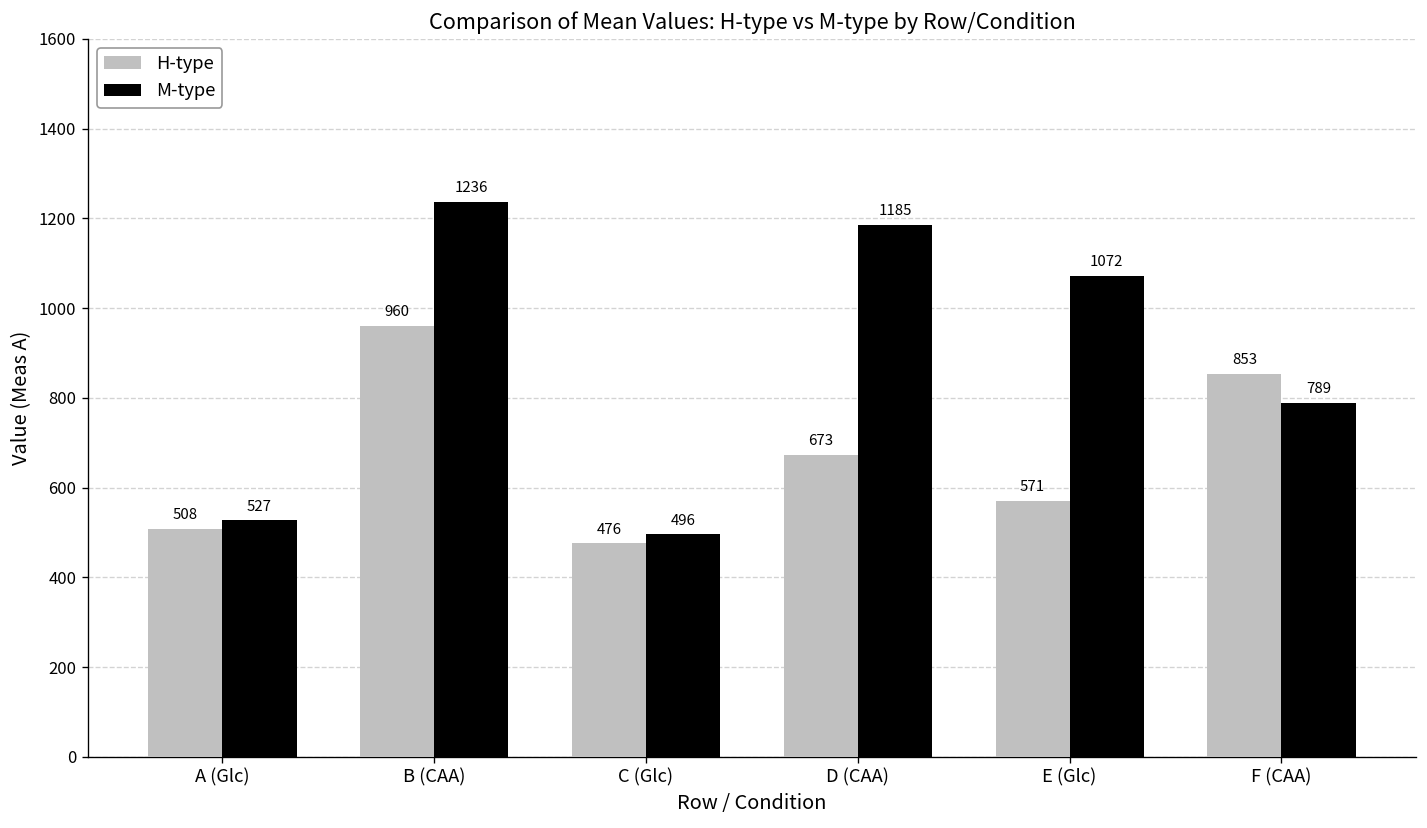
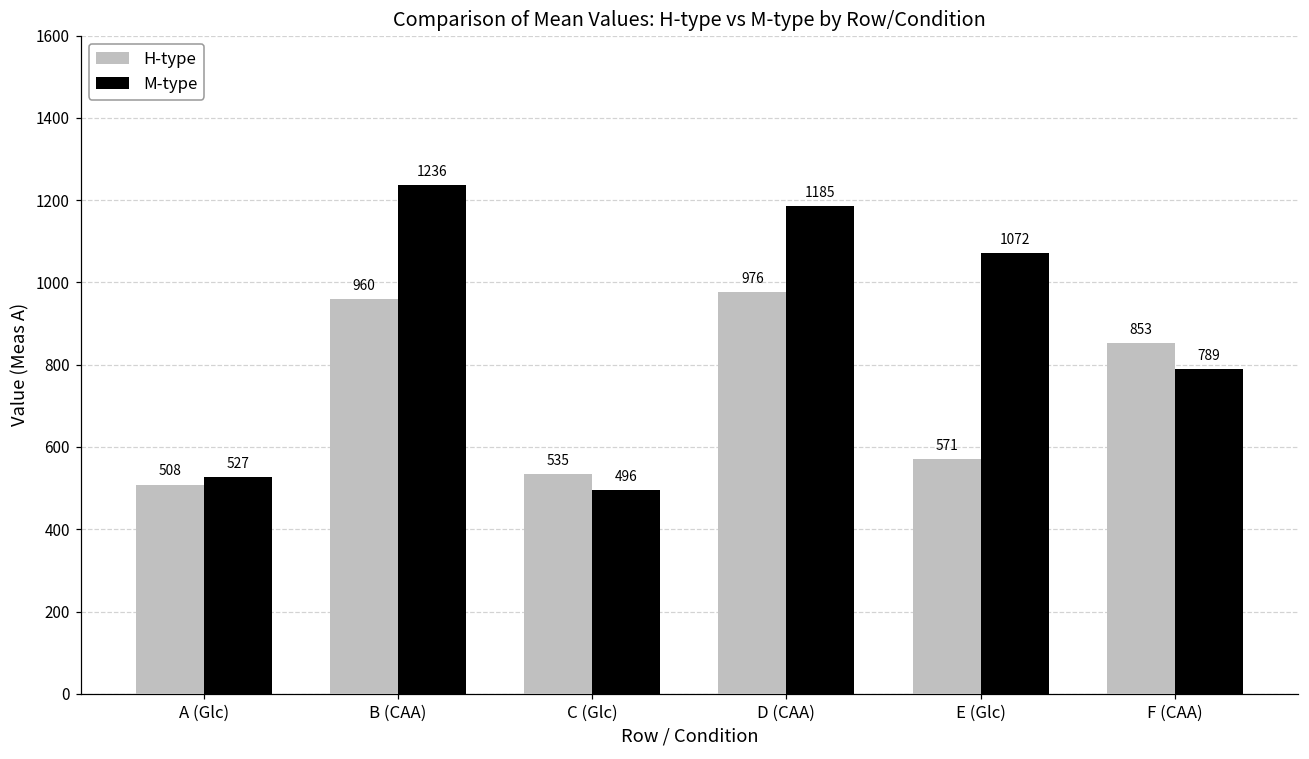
  {
    "H-type": {
      "A (Glc)": 508,
      "B (CAA)": 960,
-     "C (Glc)": 476,
-     "D (CAA)": 673,
+     "C (Glc)": 535,
+     "D (CAA)": 976,
      "E (Glc)": 571,
      "F (CAA)": 853
    },
    "M-type": {
      "A (Glc)": 527,
      "B (CAA)": 1236,
      "C (Glc)": 496,
      "D (CAA)": 1185,
      "E (Glc)": 1072,
      "F (CAA)": 789
    }
  }
